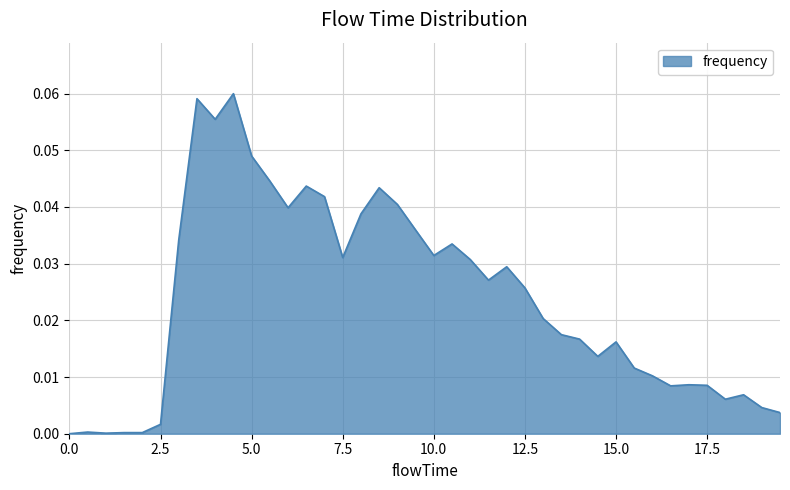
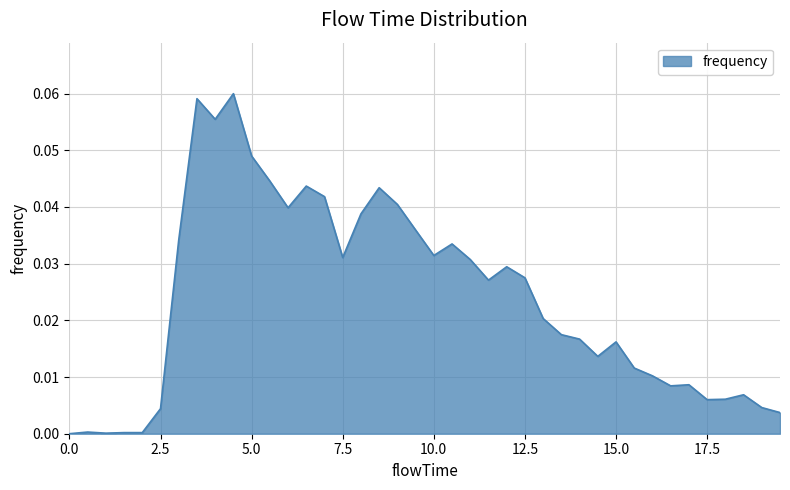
  {
    "0.0": 0.000,
-   "2.5": 0.002,
+   "2.5": 0.004,
    "5.0": 0.049,
    "7.5": 0.031,
    "10.0": 0.031,
-   "12.5": 0.026,
+   "12.5": 0.027,
    "15.0": 0.016,
-   "17.5": 0.009
+   "17.5": 0.006
  }
